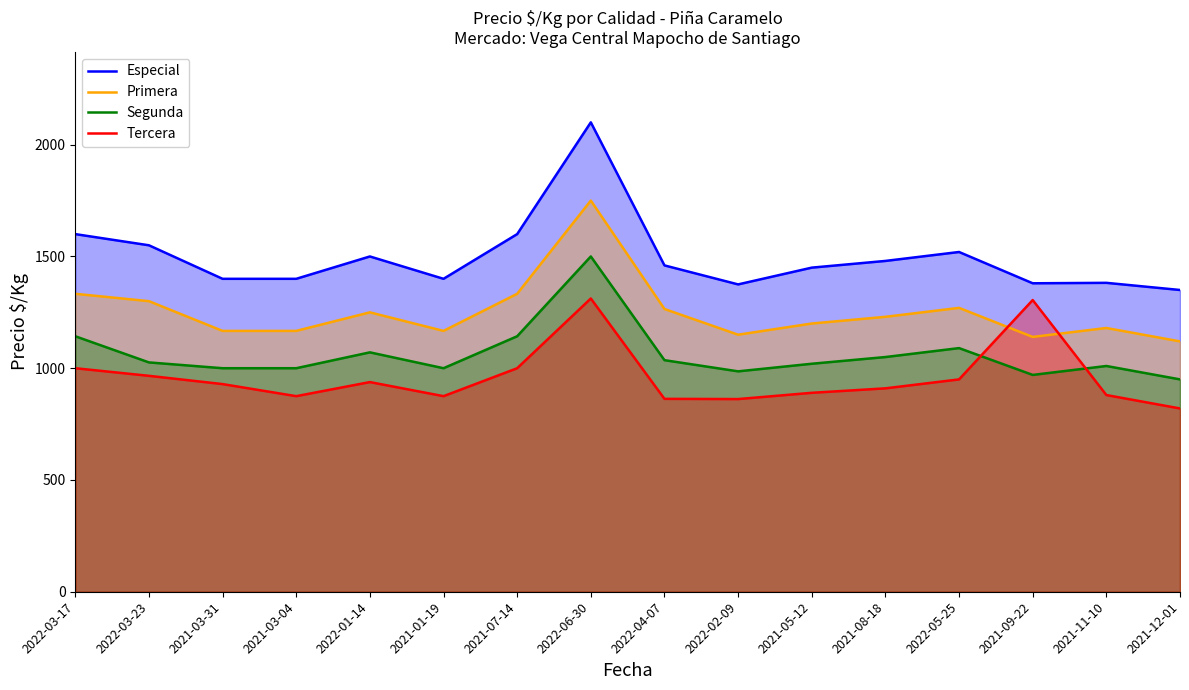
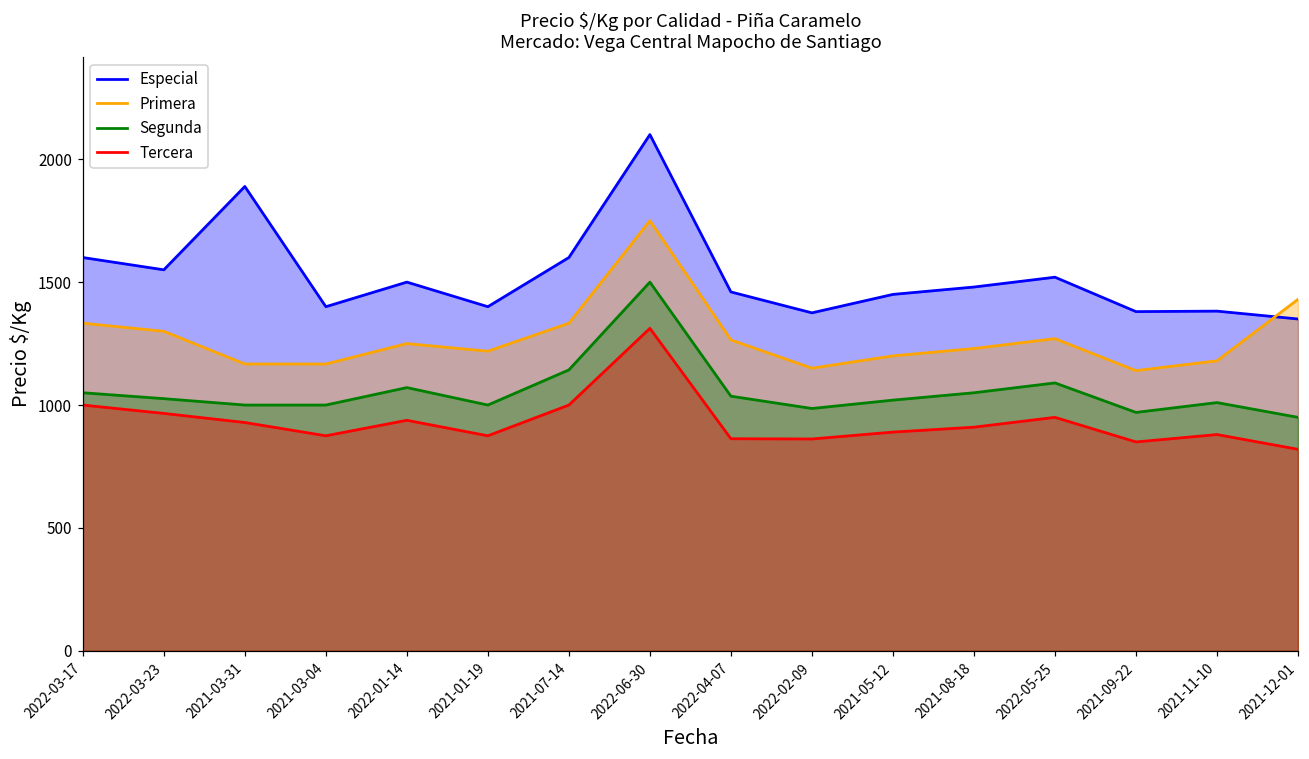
  {
    "Especial": {
      "2022-03-17": 1600,
      "2022-03-23": 1550,
-     "2021-03-31": 1400,
+     "2021-03-31": 1890,
      "2021-03-04": 1400,
      "2022-01-14": 1500,
      "2021-01-19": 1400,
      "2021-07-14": 1600,
      "2022-06-30": 2100,
      "2022-04-07": 1460,
      "2022-02-09": 1380,
      "2021-05-12": 1450,
      "2021-08-18": 1480,
      "2022-05-25": 1520,
      "2021-09-22": 1380,
      "2021-11-10": 1380,
      "2021-12-01": 1350
    },
    "Primera": {
      "2022-03-17": 1330,
      "2022-03-23": 1300,
      "2021-03-31": 1170,
      "2021-03-04": 1170,
      "2022-01-14": 1250,
-     "2021-01-19": 1170,
+     "2021-01-19": 1220,
      "2021-07-14": 1330,
      "2022-06-30": 1750,
      "2022-04-07": 1270,
      "2022-02-09": 1150,
      "2021-05-12": 1200,
      "2021-08-18": 1230,
      "2022-05-25": 1270,
      "2021-09-22": 1140,
      "2021-11-10": 1180,
-     "2021-12-01": 1120
+     "2021-12-01": 1430
    },
    "Segunda": {
-     "2022-03-17": 1140,
+     "2022-03-17": 1050,
      "2022-03-23": 1030,
      "2021-03-31": 1000,
      "2021-03-04": 1000,
      "2022-01-14": 1070,
      "2021-01-19": 1000,
      "2021-07-14": 1140,
      "2022-06-30": 1500,
      "2022-04-07": 1040,
      "2022-02-09": 990,
      "2021-05-12": 1020,
      "2021-08-18": 1050,
      "2022-05-25": 1090,
      "2021-09-22": 970,
      "2021-11-10": 1010,
      "2021-12-01": 950
    },
    "Tercera": {
      "2022-03-17": 1000,
      "2022-03-23": 970,
      "2021-03-31": 930,
      "2021-03-04": 880,
      "2022-01-14": 940,
      "2021-01-19": 880,
      "2021-07-14": 1000,
      "2022-06-30": 1310,
      "2022-04-07": 860,
      "2022-02-09": 860,
      "2021-05-12": 890,
      "2021-08-18": 910,
      "2022-05-25": 950,
-     "2021-09-22": 1310,
+     "2021-09-22": 850,
      "2021-11-10": 880,
      "2021-12-01": 820
    }
  }
